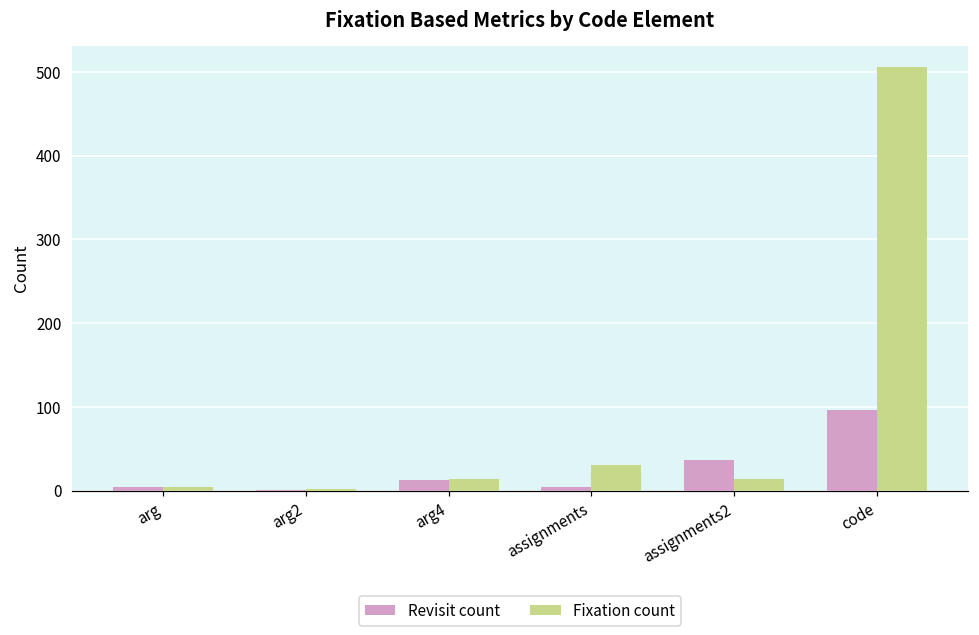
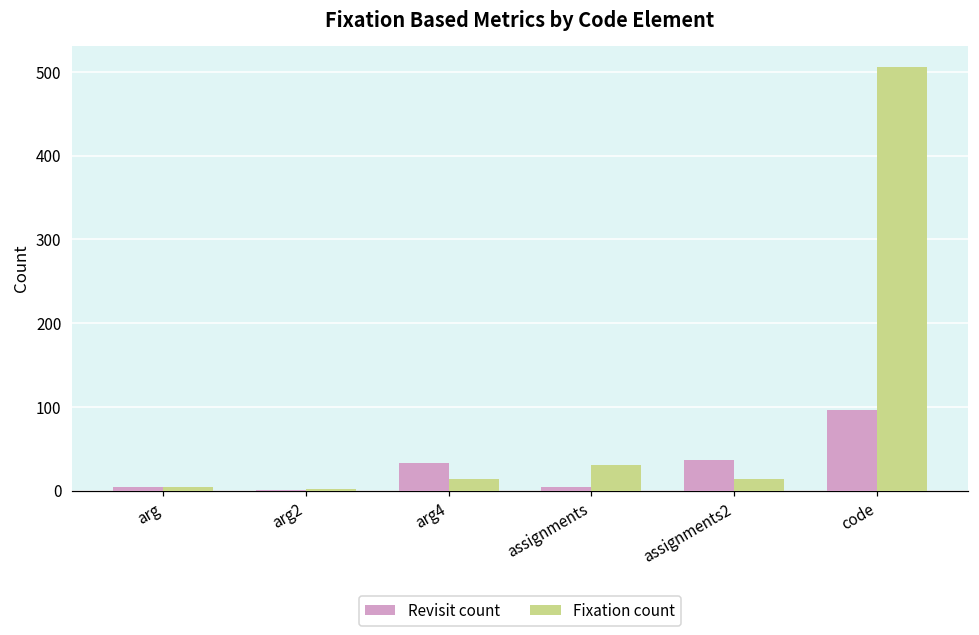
  {
    "Revisit count": {
      "arg": 0,
-     "arg4": 10,
+     "arg4": 30,
      "assignments": 0,
      "assignments2": 40,
      "code": 100
    },
    "Fixation count": {
      "arg": 10,
      "arg4": 10,
      "assignments": 30,
      "assignments2": 10,
      "code": 510
    }
  }
